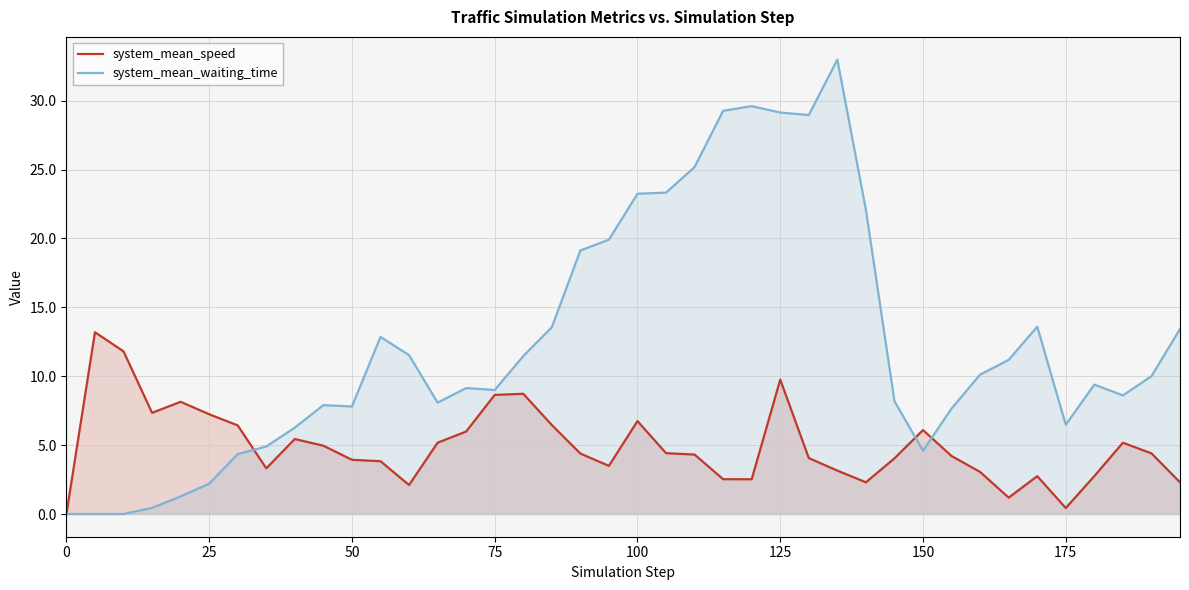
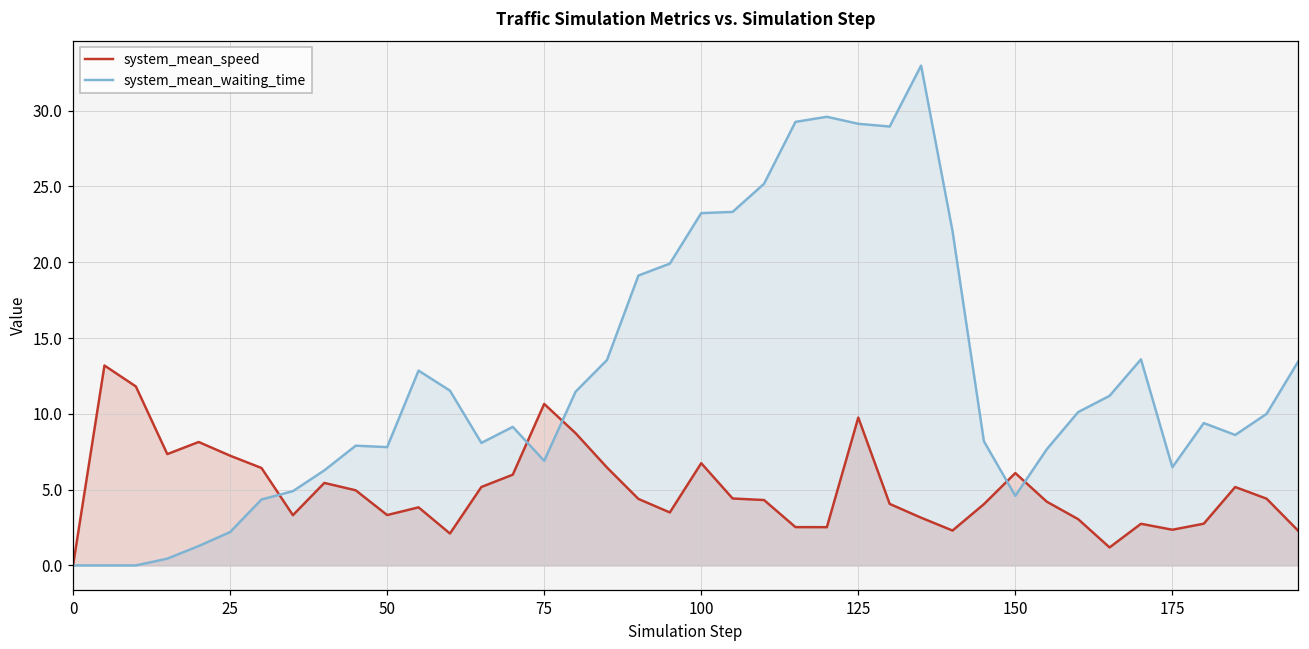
  {
    "system_mean_speed": {
      "25": 7.2,
-     "50": 3.9,
-     "75": 8.6,
+     "50": 3.3,
+     "75": 10.7,
      "100": 6.7,
      "125": 9.8,
      "150": 6.1,
-     "175": 0.4
+     "175": 2.4
    },
    "system_mean_waiting_time": {
      "25": 2.2,
      "50": 7.8,
-     "75": 9.0,
+     "75": 6.9,
      "100": 23.2,
      "125": 29.1,
      "150": 4.6,
      "175": 6.5
    }
  }
